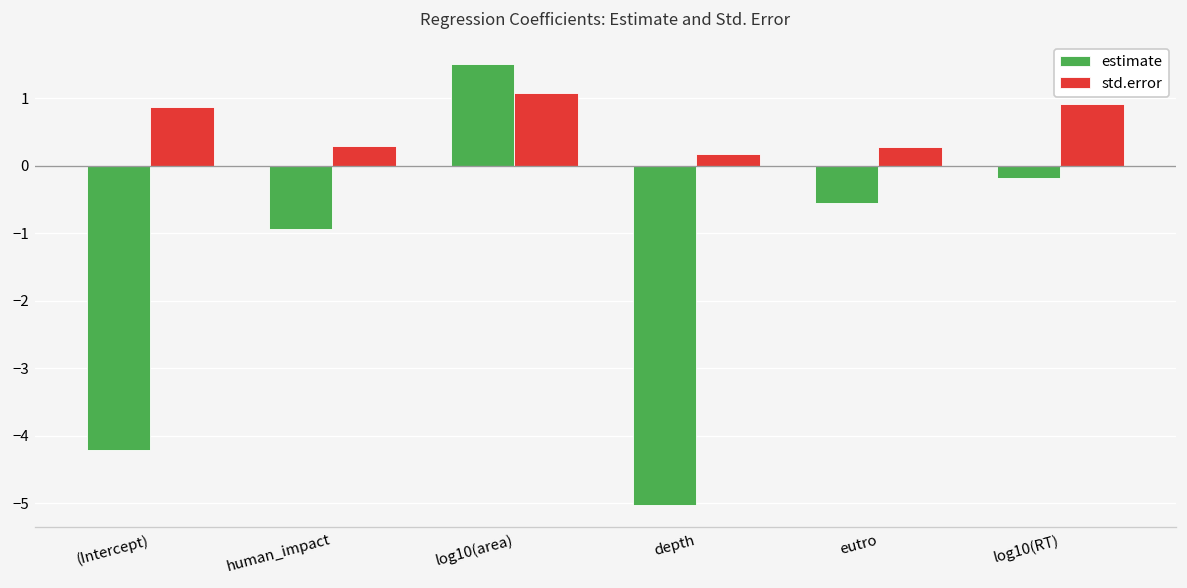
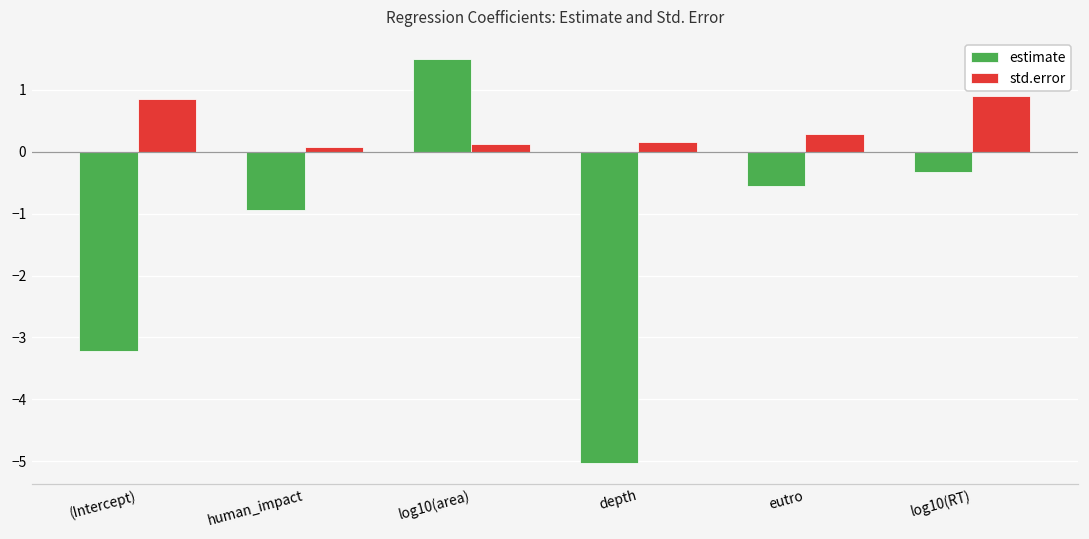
  {
    "estimate": {
-     "(Intercept)": -4.2,
+     "(Intercept)": -3.2,
      "human_impact": -0.9,
      "log10(area)": 1.5,
      "depth": -5.0,
      "eutro": -0.6,
-     "log10(RT)": -0.2
+     "log10(RT)": -0.3
    },
    "std.error": {
      "(Intercept)": 0.9,
-     "human_impact": 0.3,
-     "log10(area)": 1.1,
+     "human_impact": 0.1,
+     "log10(area)": 0.1,
      "depth": 0.2,
      "eutro": 0.3,
      "log10(RT)": 0.9
    }
  }
